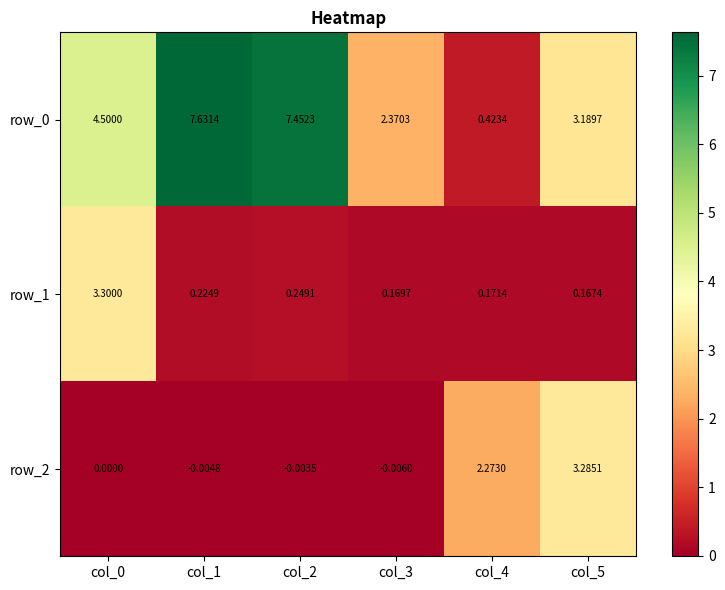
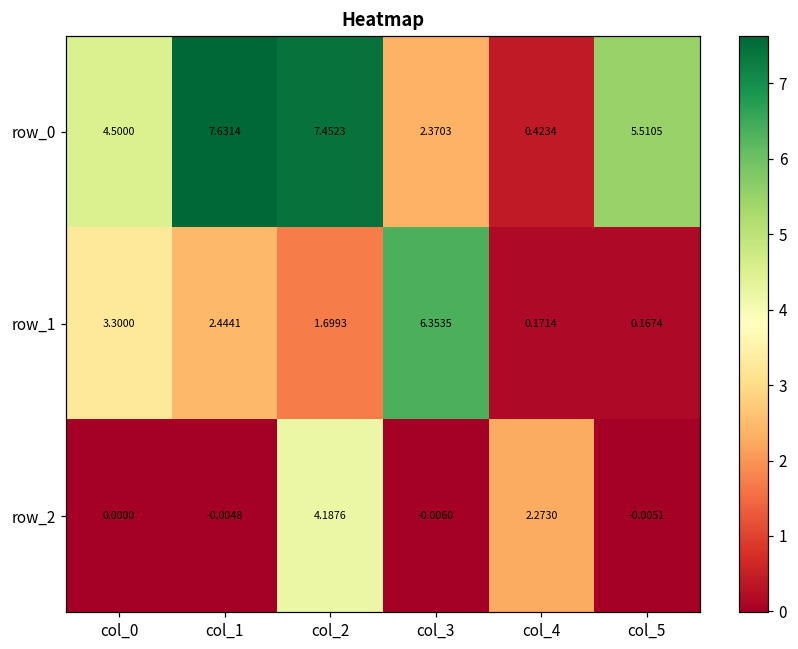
  {
    "row_0": {
      "col_0": 4.5000,
      "col_1": 7.6314,
      "col_2": 7.4523,
      "col_3": 2.3703,
      "col_4": 0.4234,
-     "col_5": 3.1897
+     "col_5": 5.5105
    },
    "row_1": {
      "col_0": 3.3000,
-     "col_1": 0.2249,
-     "col_2": 0.2491,
-     "col_3": 0.1697,
+     "col_1": 2.4441,
+     "col_2": 1.6993,
+     "col_3": 6.3535,
      "col_4": 0.1714,
      "col_5": 0.1674
    },
    "row_2": {
      "col_0": 0.0000,
      "col_1": -0.0048,
-     "col_2": -0.0035,
+     "col_2": 4.1876,
      "col_3": -0.0060,
      "col_4": 2.2730,
-     "col_5": 3.2851
+     "col_5": -0.0051
    }
  }
